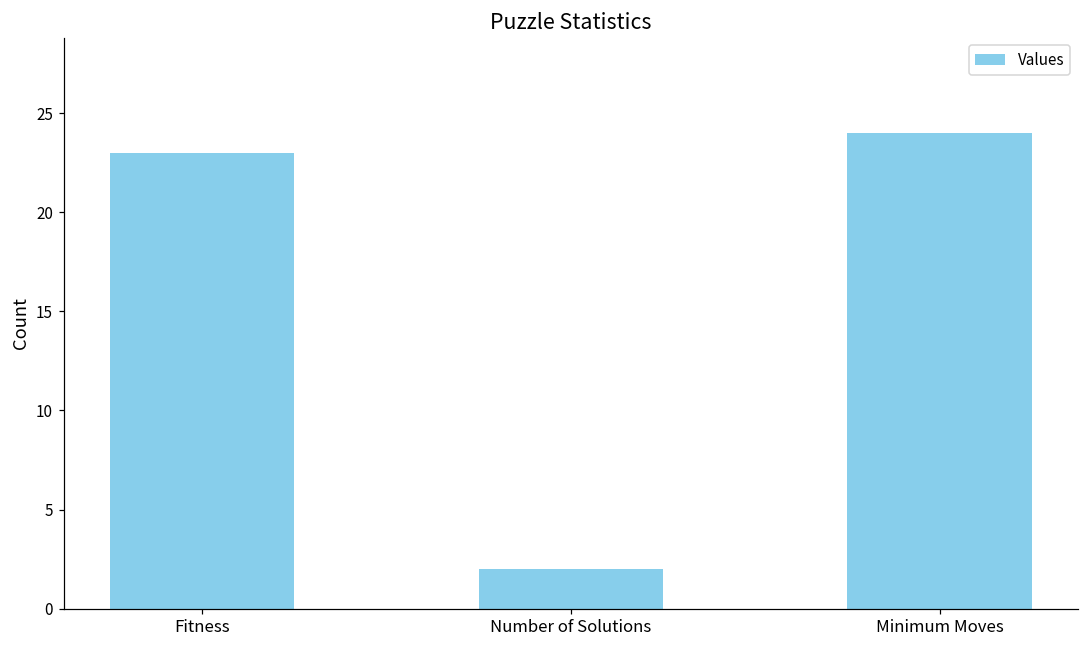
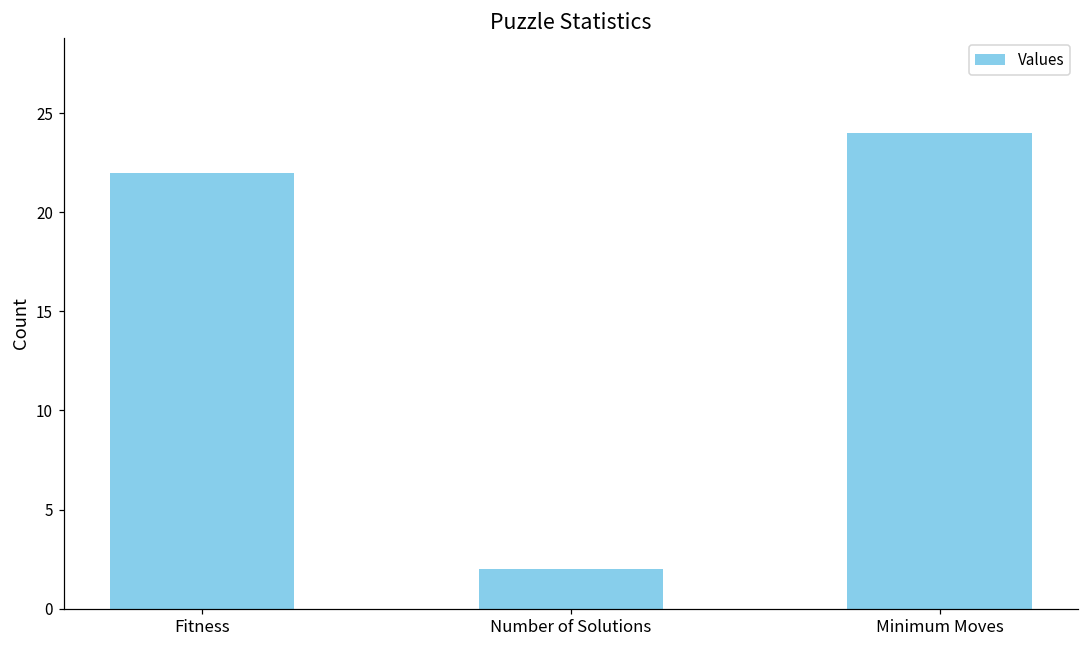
  {
-   "Fitness": 23,
+   "Fitness": 22,
    "Number of Solutions": 2,
    "Minimum Moves": 24
  }
